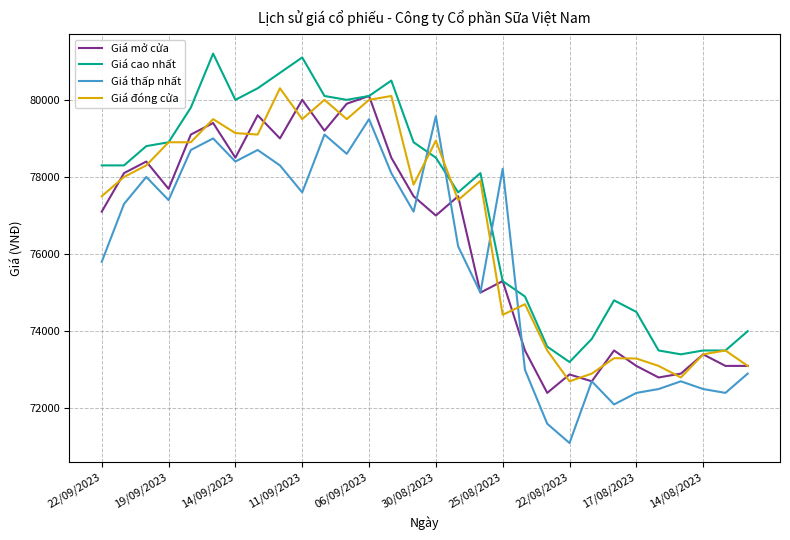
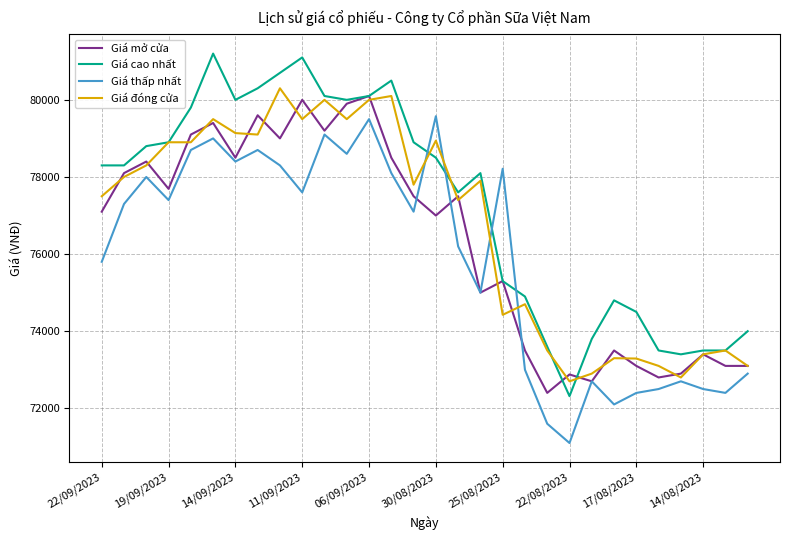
  {
    "Giá mở cửa": {
      "22/09/2023": 77100,
      "19/09/2023": 77700,
      "14/09/2023": 78500,
      "11/09/2023": 80000,
      "30/08/2023": 77000,
      "22/08/2023": 72900,
      "17/08/2023": 73100
    },
    "Giá cao nhất": {
      "22/09/2023": 78300,
      "14/09/2023": 80000,
      "11/09/2023": 81100,
      "30/08/2023": 78500,
-     "22/08/2023": 73200,
+     "22/08/2023": 72300,
      "17/08/2023": 74500,
      "14/08/2023": 73500
    },
    "Giá thấp nhất": {
      "22/09/2023": 75800,
      "19/09/2023": 77400,
      "14/09/2023": 78400,
      "11/09/2023": 77600,
      "06/09/2023": 79500,
      "30/08/2023": 79600,
      "25/08/2023": 78200,
      "22/08/2023": 71100,
      "17/08/2023": 72400,
      "14/08/2023": 72500
    },
    "Giá đóng cửa": {
      "22/09/2023": 77500,
      "14/09/2023": 79100,
      "11/09/2023": 79500,
      "06/09/2023": 80000,
      "30/08/2023": 78900,
      "25/08/2023": 74400,
      "22/08/2023": 72700,
      "17/08/2023": 73300
    }
  }
